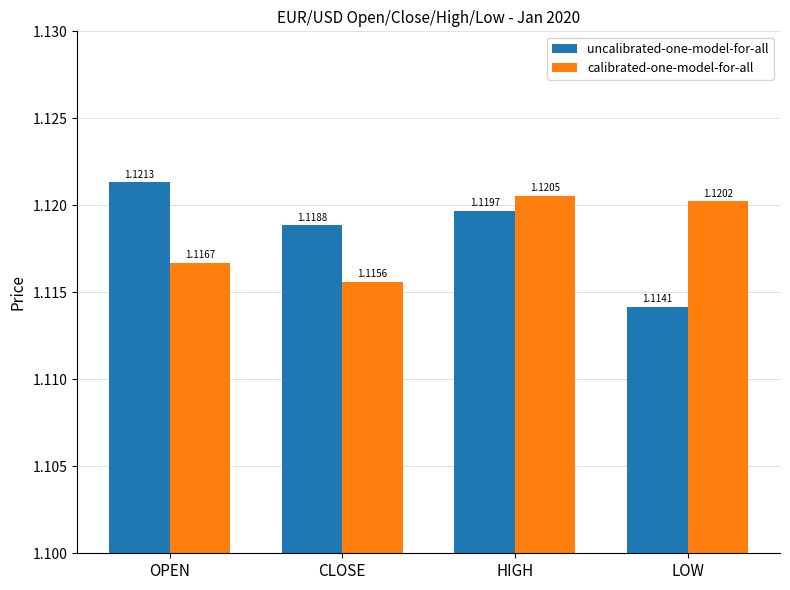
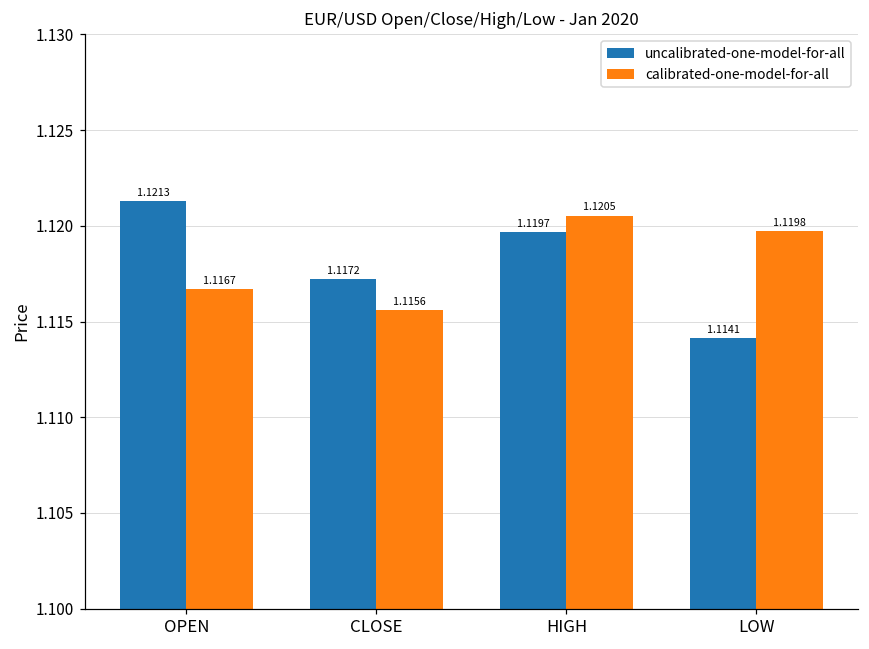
  {
    "uncalibrated-one-model-for-all": {
      "OPEN": 1.1213,
-     "CLOSE": 1.1188,
+     "CLOSE": 1.1172,
      "HIGH": 1.1197,
      "LOW": 1.1141
    },
    "calibrated-one-model-for-all": {
      "OPEN": 1.1167,
      "CLOSE": 1.1156,
      "HIGH": 1.1205,
-     "LOW": 1.1202
+     "LOW": 1.1198
    }
  }
